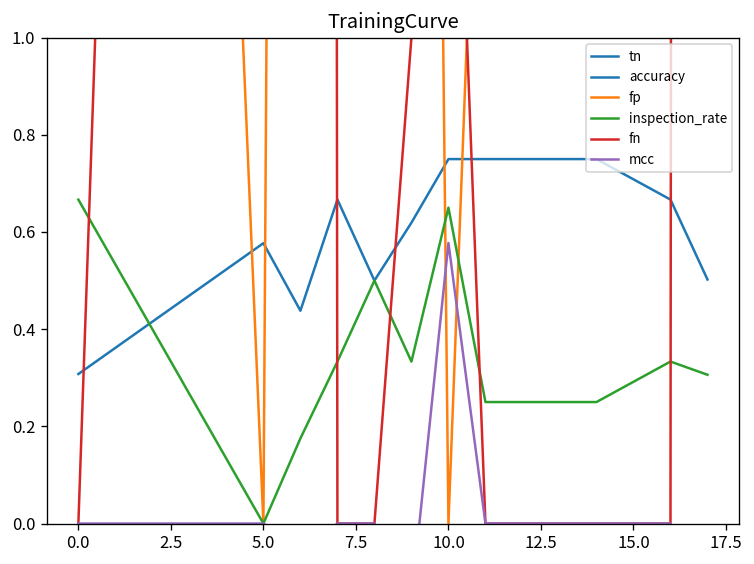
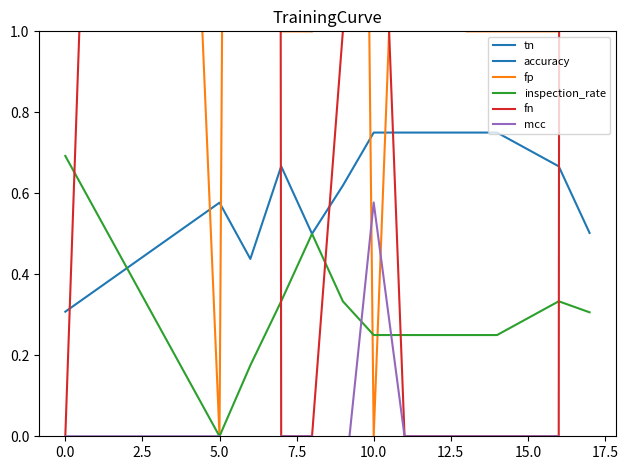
  {
    "fp": {
      "10.0": 0.00
    },
    "inspection_rate": {
-     "0.0": 0.67,
-     "10.0": 0.65
+     "0.0": 0.69,
+     "10.0": 0.25
    },
    "mcc": {
      "10.0": 0.58
    }
  }
